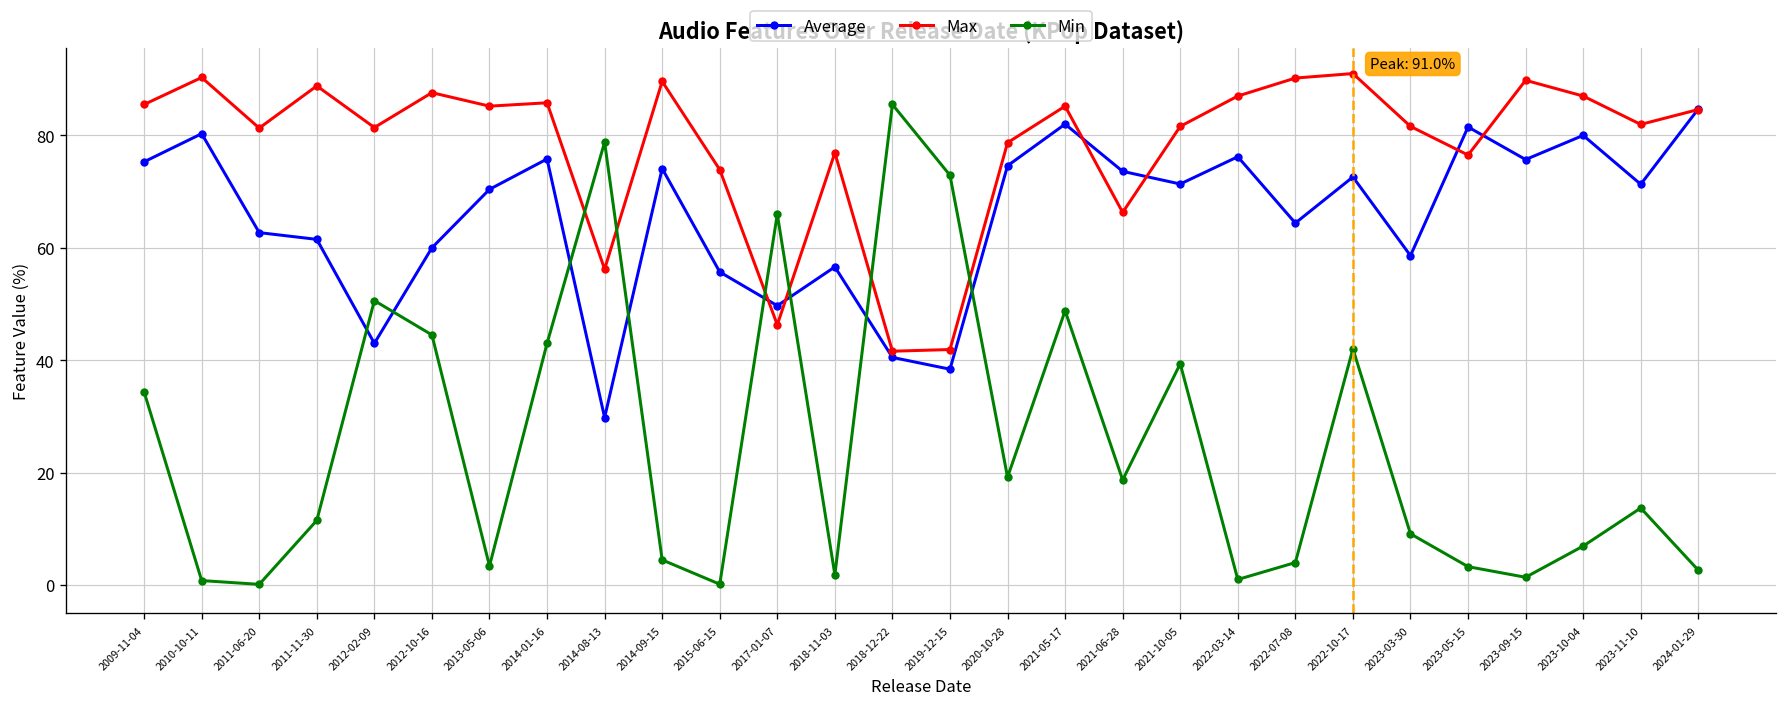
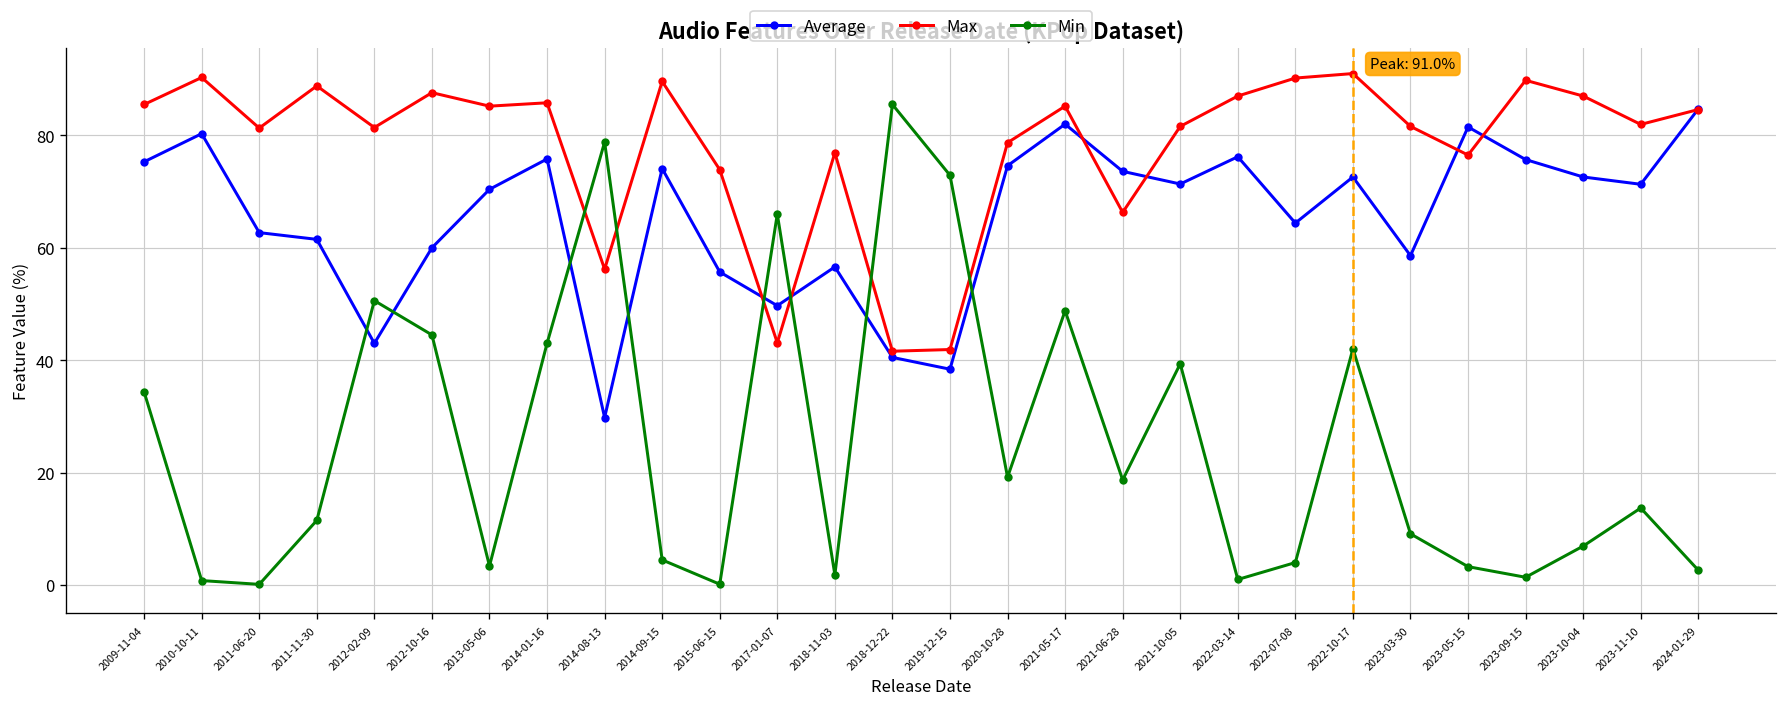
  {
    "Average": {
      "2009-11-04": 75,
      "2010-10-11": 80,
      "2011-06-20": 63,
      "2011-11-30": 62,
      "2012-02-09": 43,
      "2012-10-16": 60,
      "2013-05-06": 70,
      "2014-01-16": 76,
      "2014-08-13": 30,
      "2014-09-15": 74,
      "2015-06-15": 56,
      "2017-01-07": 50,
      "2018-11-03": 57,
      "2018-12-22": 41,
      "2019-12-15": 38,
      "2020-10-28": 75,
      "2021-05-17": 82,
      "2021-06-28": 74,
      "2021-10-05": 71,
      "2022-03-14": 76,
      "2022-07-08": 64,
      "2022-10-17": 73,
      "2023-03-30": 59,
      "2023-05-15": 82,
      "2023-09-15": 76,
-     "2023-10-04": 80,
+     "2023-10-04": 73,
      "2023-11-10": 71
    },
    "Max": {
      "2009-11-04": 86,
      "2010-10-11": 90,
      "2011-06-20": 81,
      "2011-11-30": 89,
      "2012-02-09": 81,
      "2012-10-16": 88,
      "2013-05-06": 85,
      "2014-01-16": 86,
      "2014-08-13": 56,
      "2014-09-15": 90,
      "2015-06-15": 74,
-     "2017-01-07": 46,
+     "2017-01-07": 43,
      "2018-11-03": 77,
      "2018-12-22": 42,
      "2019-12-15": 42,
      "2020-10-28": 79,
      "2021-05-17": 85,
      "2021-06-28": 66,
      "2021-10-05": 82,
      "2022-03-14": 87,
      "2022-07-08": 90,
      "2023-03-30": 82,
      "2023-05-15": 77,
      "2023-09-15": 90,
      "2023-10-04": 87,
      "2023-11-10": 82
    },
    "Min": {
      "2009-11-04": 34,
      "2010-10-11": 1,
      "2011-06-20": 0,
      "2011-11-30": 12,
      "2012-02-09": 51,
      "2012-10-16": 45,
      "2013-05-06": 3,
      "2014-01-16": 43,
      "2014-08-13": 79,
      "2014-09-15": 4,
      "2015-06-15": 0,
      "2017-01-07": 66,
      "2018-11-03": 2,
      "2018-12-22": 86,
      "2019-12-15": 73,
      "2020-10-28": 19,
      "2021-05-17": 49,
      "2021-06-28": 19,
      "2021-10-05": 39,
      "2022-03-14": 1,
      "2022-07-08": 4,
      "2022-10-17": 42,
      "2023-03-30": 9,
      "2023-05-15": 3,
      "2023-09-15": 1,
      "2023-10-04": 7,
      "2023-11-10": 14,
      "2024-01-29": 3
    }
  }
